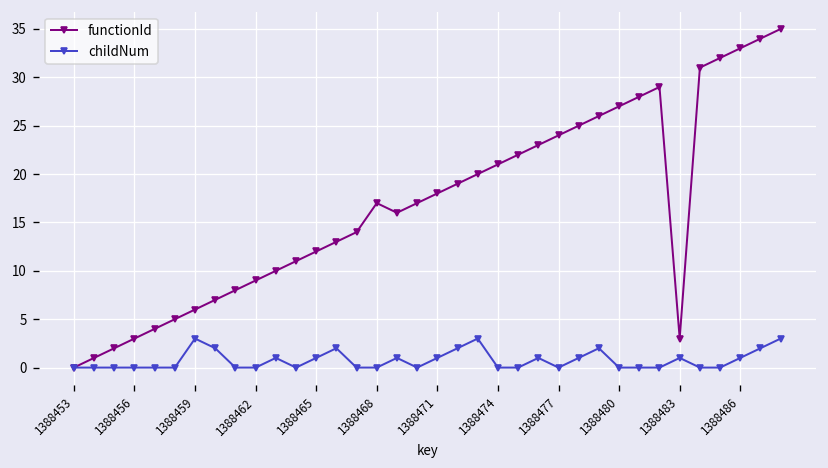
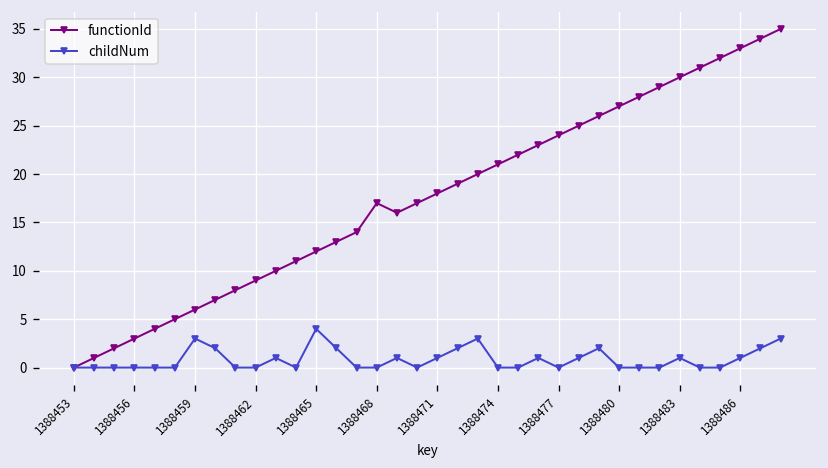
  {
    "functionId": {
      "1388456": 3,
      "1388459": 6,
      "1388462": 9,
      "1388465": 12,
      "1388468": 17,
      "1388471": 18,
      "1388474": 21,
      "1388477": 24,
      "1388480": 27,
-     "1388483": 3,
+     "1388483": 30,
      "1388486": 33
    },
    "childNum": {
      "1388456": 0,
      "1388459": 3,
      "1388462": 0,
-     "1388465": 1,
+     "1388465": 4,
      "1388468": 0,
      "1388471": 1,
      "1388474": 0,
      "1388477": 0,
      "1388480": 0,
      "1388483": 1,
      "1388486": 1
    }
  }
